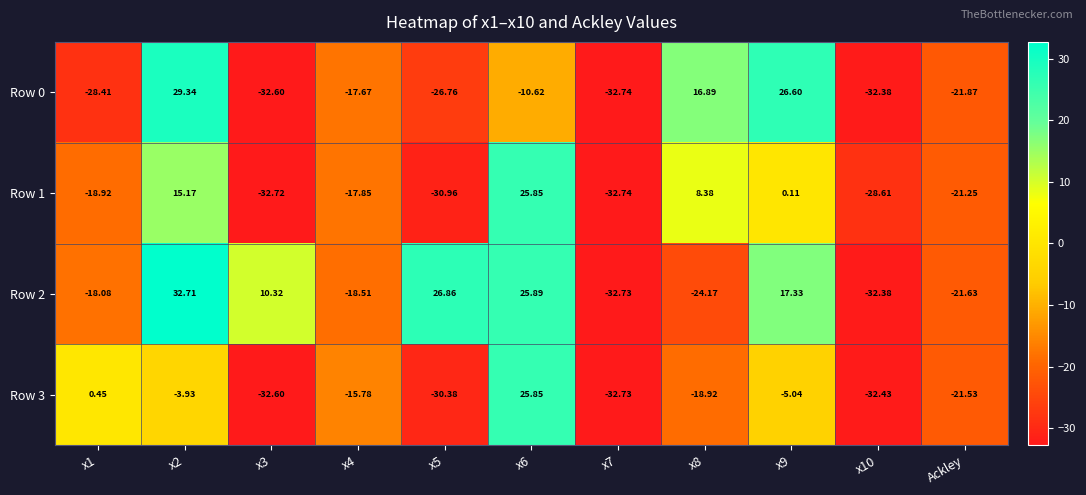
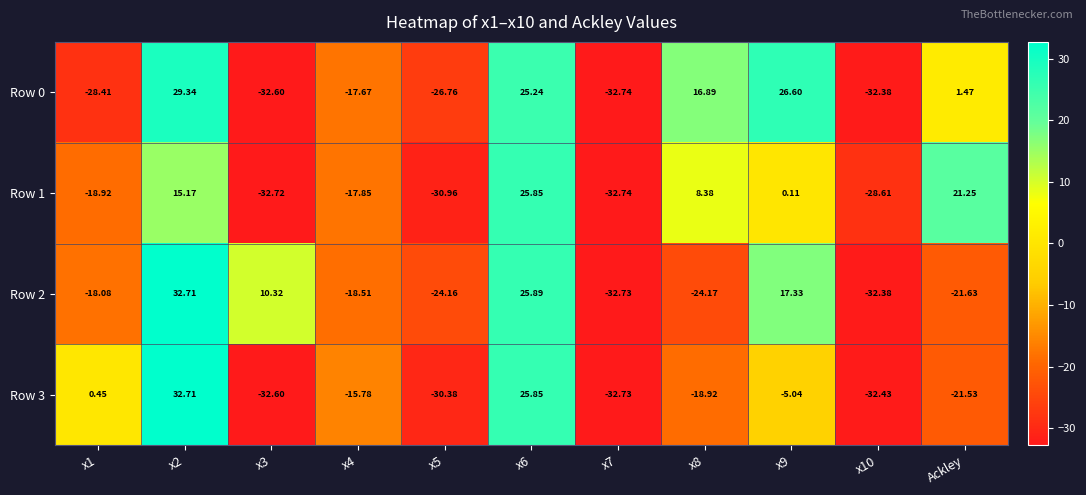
  {
    "Row 0": {
      "x1": -28.41,
      "x2": 29.34,
      "x3": -32.60,
      "x4": -17.67,
      "x5": -26.76,
-     "x6": -10.62,
+     "x6": 25.24,
      "x7": -32.74,
      "x8": 16.89,
      "x9": 26.60,
      "x10": -32.38,
-     "Ackley": -21.87
+     "Ackley": 1.47
    },
    "Row 1": {
      "x1": -18.92,
      "x2": 15.17,
      "x3": -32.72,
      "x4": -17.85,
      "x5": -30.96,
      "x6": 25.85,
      "x7": -32.74,
      "x8": 8.38,
      "x9": 0.11,
      "x10": -28.61,
-     "Ackley": -21.25
+     "Ackley": 21.25
    },
    "Row 2": {
      "x1": -18.08,
      "x2": 32.71,
      "x3": 10.32,
      "x4": -18.51,
-     "x5": 26.86,
+     "x5": -24.16,
      "x6": 25.89,
      "x7": -32.73,
      "x8": -24.17,
      "x9": 17.33,
      "x10": -32.38,
      "Ackley": -21.63
    },
    "Row 3": {
      "x1": 0.45,
-     "x2": -3.93,
+     "x2": 32.71,
      "x3": -32.60,
      "x4": -15.78,
      "x5": -30.38,
      "x6": 25.85,
      "x7": -32.73,
      "x8": -18.92,
      "x9": -5.04,
      "x10": -32.43,
      "Ackley": -21.53
    }
  }
